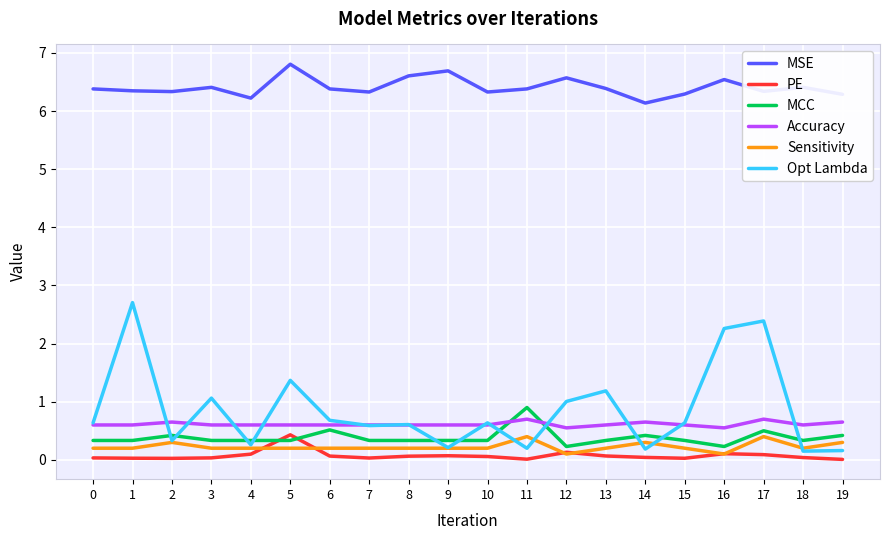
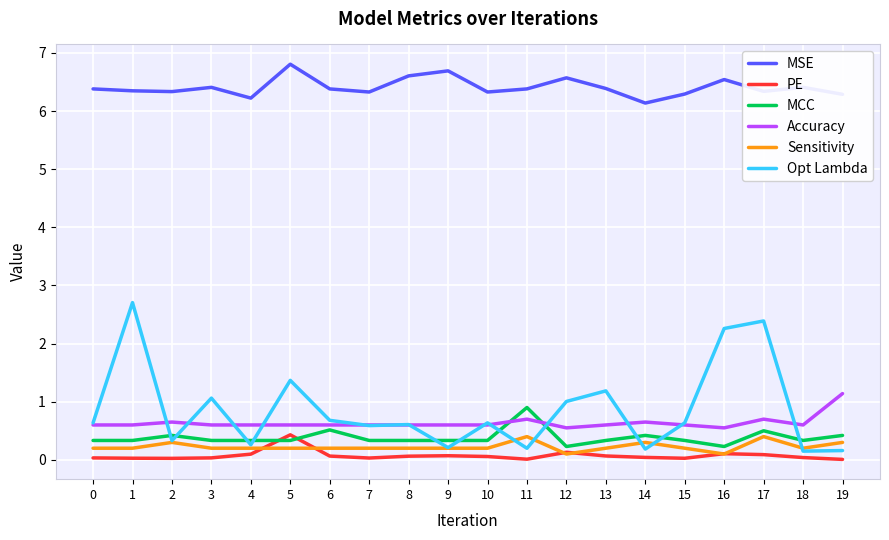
  {
    "MSE": {
      "0": 6.4,
      "1": 6.3,
      "2": 6.3,
      "3": 6.4,
      "4": 6.2,
      "5": 6.8,
      "6": 6.4,
      "7": 6.3,
      "8": 6.6,
      "9": 6.7,
      "10": 6.3,
      "11": 6.4,
      "12": 6.6,
      "13": 6.4,
      "14": 6.1,
      "15": 6.3,
      "16": 6.5
    },
    "PE": {
      "0": 0.0,
      "1": 0.0,
      "2": 0.0,
      "3": 0.0,
      "4": 0.1,
      "5": 0.4,
      "6": 0.1,
      "7": 0.0,
      "8": 0.1,
      "9": 0.1,
      "10": 0.1,
      "11": 0.0,
      "13": 0.1,
      "14": 0.0,
      "15": 0.0,
      "17": 0.1,
      "18": 0.0,
      "19": 0.0
    },
    "MCC": {
      "0": 0.3,
      "1": 0.3,
      "2": 0.4,
      "3": 0.3,
      "4": 0.3,
      "5": 0.3,
      "6": 0.5,
      "7": 0.3,
      "8": 0.3,
      "9": 0.3,
      "10": 0.3,
      "11": 0.9,
      "12": 0.2,
      "13": 0.3,
      "14": 0.4,
      "15": 0.3,
      "16": 0.2,
      "17": 0.5,
      "18": 0.3,
      "19": 0.4
    },
    "Accuracy": {
      "1": 0.6,
      "2": 0.7,
      "3": 0.6,
      "4": 0.6,
      "5": 0.6,
      "6": 0.6,
      "9": 0.6,
      "11": 0.7,
      "12": 0.6,
      "13": 0.6,
      "14": 0.7,
      "16": 0.6,
      "17": 0.7,
      "18": 0.6,
-     "19": 0.7
+     "19": 1.1
    },
    "Sensitivity": {
      "0": 0.2,
      "1": 0.2,
      "3": 0.2,
      "4": 0.2,
      "5": 0.2,
      "6": 0.2,
      "7": 0.2,
      "8": 0.2,
      "10": 0.2,
      "11": 0.4,
      "13": 0.2,
      "14": 0.3,
      "15": 0.2,
      "17": 0.4,
      "18": 0.2,
      "19": 0.3
    },
    "Opt Lambda": {
      "1": 2.7,
      "3": 1.1,
      "4": 0.3,
      "5": 1.4,
      "6": 0.7,
      "11": 0.2,
      "12": 1.0,
      "13": 1.2,
      "14": 0.2,
      "16": 2.3,
      "17": 2.4,
      "18": 0.1,
      "19": 0.2
    }
  }
